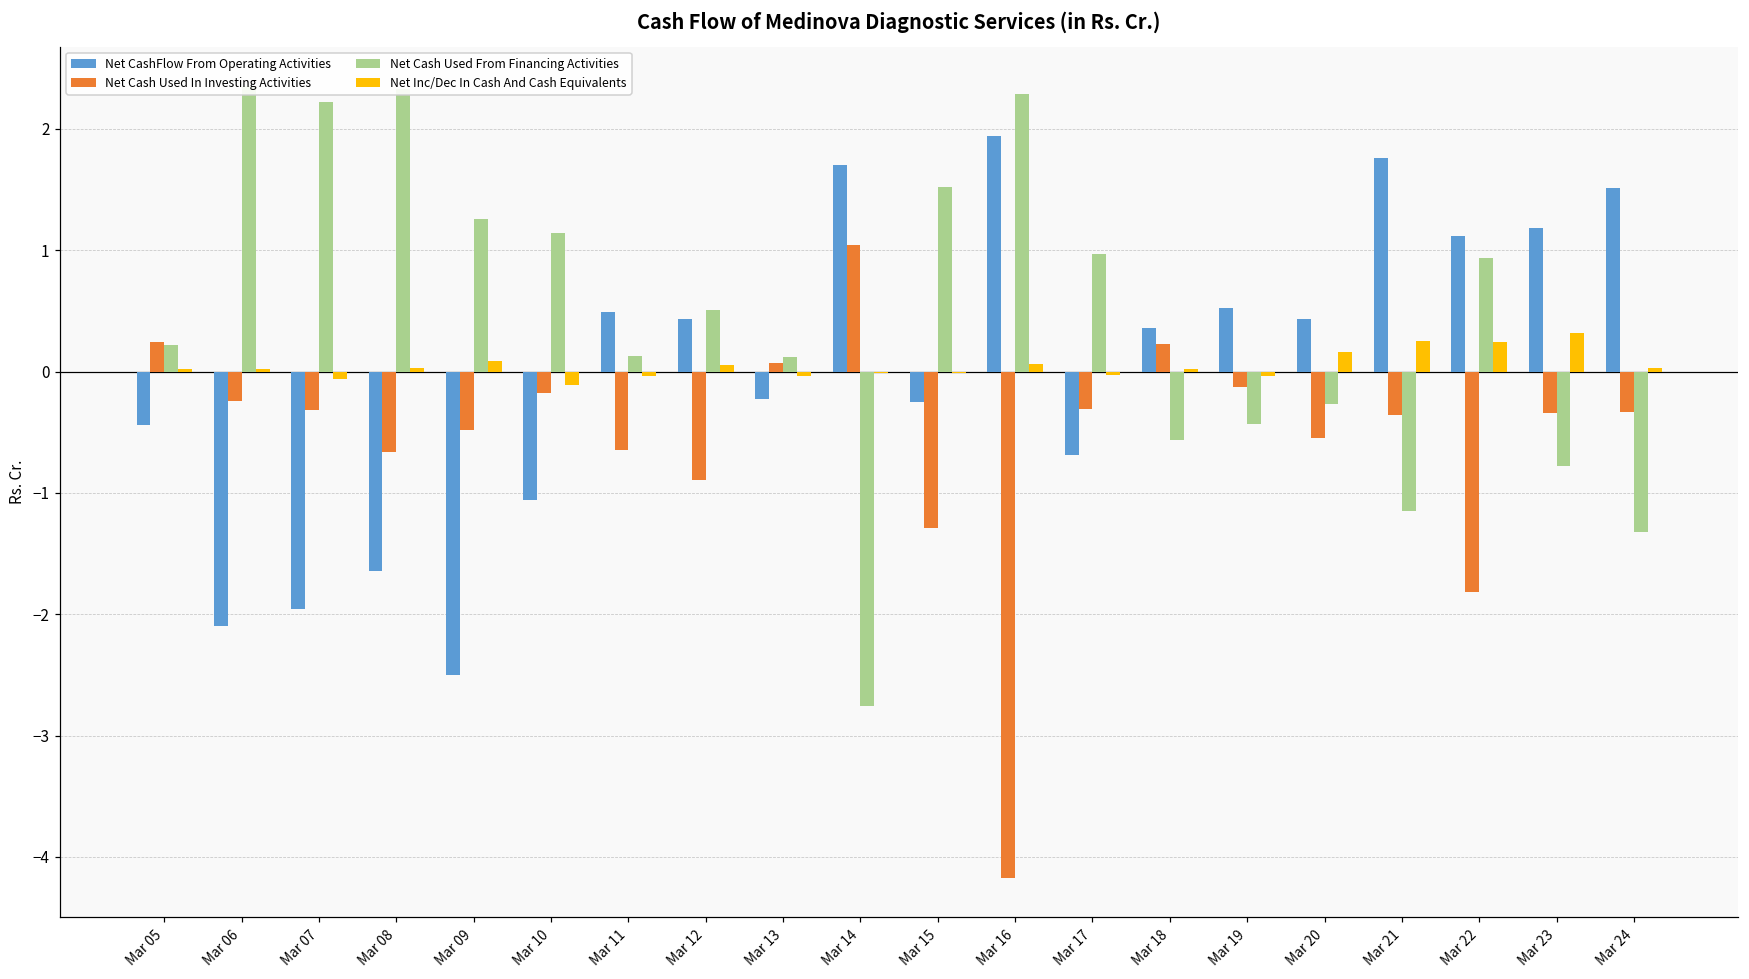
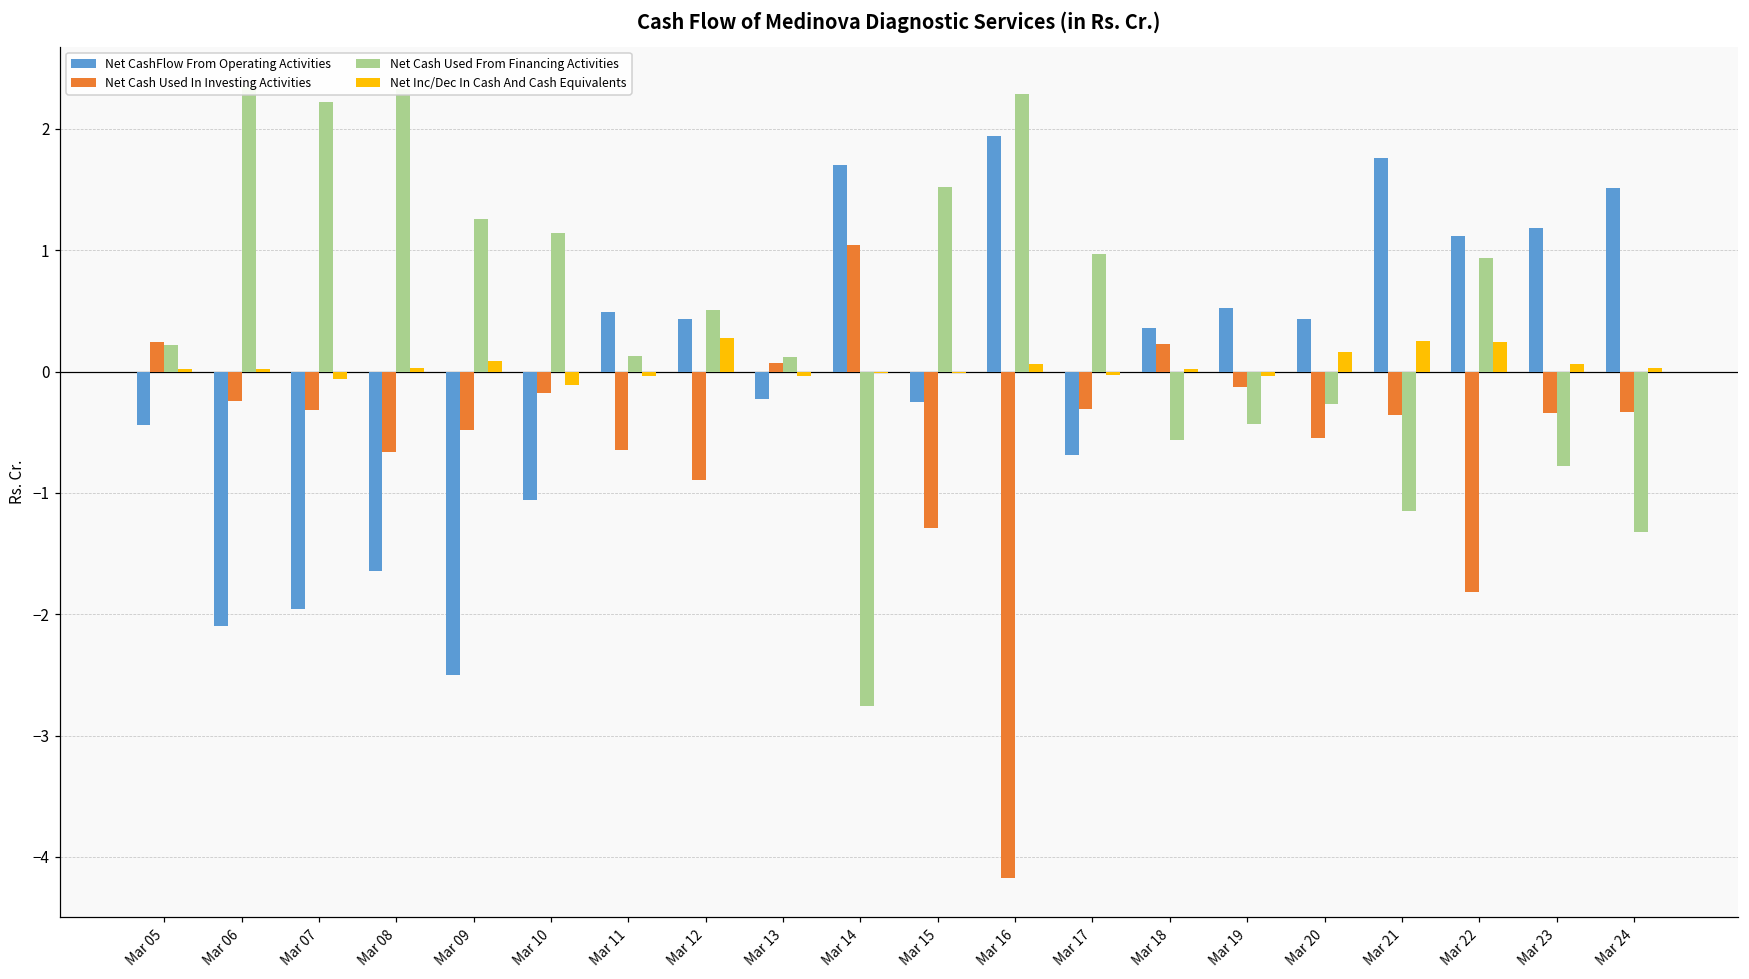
  {
    "Net CashFlow From Operating Activities": {
      "Mar 05": -0.44,
      "Mar 06": -2.10,
      "Mar 07": -1.96,
      "Mar 08": -1.64,
      "Mar 09": -2.50,
      "Mar 10": -1.06,
      "Mar 11": 0.49,
      "Mar 12": 0.43,
      "Mar 13": -0.23,
      "Mar 14": 1.70,
      "Mar 15": -0.25,
      "Mar 16": 1.94,
      "Mar 17": -0.69,
      "Mar 18": 0.36,
      "Mar 19": 0.52,
      "Mar 20": 0.43,
      "Mar 21": 1.76,
      "Mar 22": 1.12,
      "Mar 23": 1.18,
      "Mar 24": 1.51
    },
    "Net Cash Used In Investing Activities": {
      "Mar 05": 0.24,
      "Mar 06": -0.24,
      "Mar 07": -0.32,
      "Mar 08": -0.66,
      "Mar 09": -0.48,
      "Mar 10": -0.18,
      "Mar 11": -0.65,
      "Mar 12": -0.89,
      "Mar 13": 0.07,
      "Mar 14": 1.04,
      "Mar 15": -1.29,
      "Mar 16": -4.17,
      "Mar 17": -0.31,
      "Mar 18": 0.23,
      "Mar 19": -0.13,
      "Mar 20": -0.55,
      "Mar 21": -0.36,
      "Mar 22": -1.82,
      "Mar 23": -0.34,
      "Mar 24": -0.33
    },
    "Net Cash Used From Financing Activities": {
      "Mar 05": 0.22,
      "Mar 07": 2.22,
      "Mar 09": 1.26,
      "Mar 10": 1.14,
      "Mar 11": 0.13,
      "Mar 12": 0.51,
      "Mar 13": 0.12,
      "Mar 14": -2.76,
      "Mar 15": 1.52,
      "Mar 16": 2.29,
      "Mar 17": 0.97,
      "Mar 18": -0.56,
      "Mar 19": -0.43,
      "Mar 20": -0.27,
      "Mar 21": -1.15,
      "Mar 22": 0.94,
      "Mar 23": -0.78,
      "Mar 24": -1.32
    },
    "Net Inc/Dec In Cash And Cash Equivalents": {
      "Mar 07": -0.06,
      "Mar 08": 0.03,
      "Mar 09": 0.09,
      "Mar 10": -0.11,
      "Mar 11": -0.04,
-     "Mar 12": 0.05,
+     "Mar 12": 0.28,
      "Mar 13": -0.04,
      "Mar 16": 0.06,
      "Mar 17": -0.03,
      "Mar 19": -0.04,
      "Mar 20": 0.16,
      "Mar 21": 0.25,
      "Mar 22": 0.24,
-     "Mar 23": 0.32,
+     "Mar 23": 0.06,
      "Mar 24": 0.03
    }
  }
